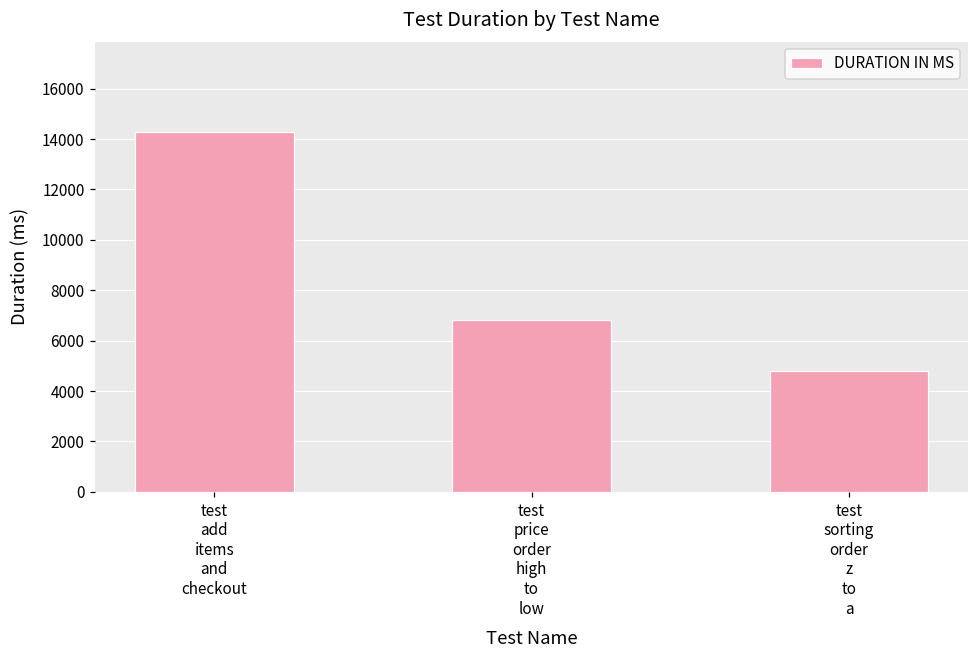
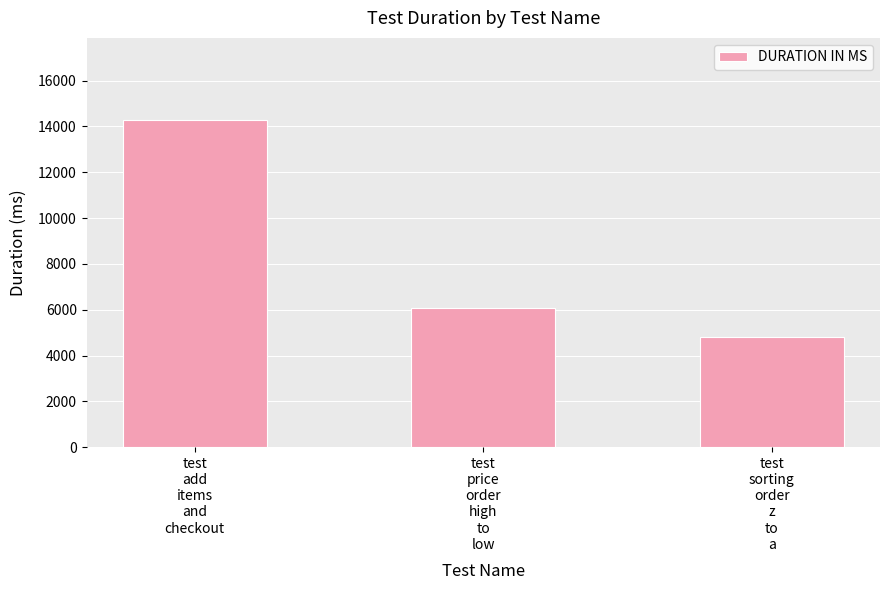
  {
    "test add items and checkout": 14300,
-   "test price order high to low": 6800,
+   "test price order high to low": 6100,
    "test sorting order z to a": 4800
  }
